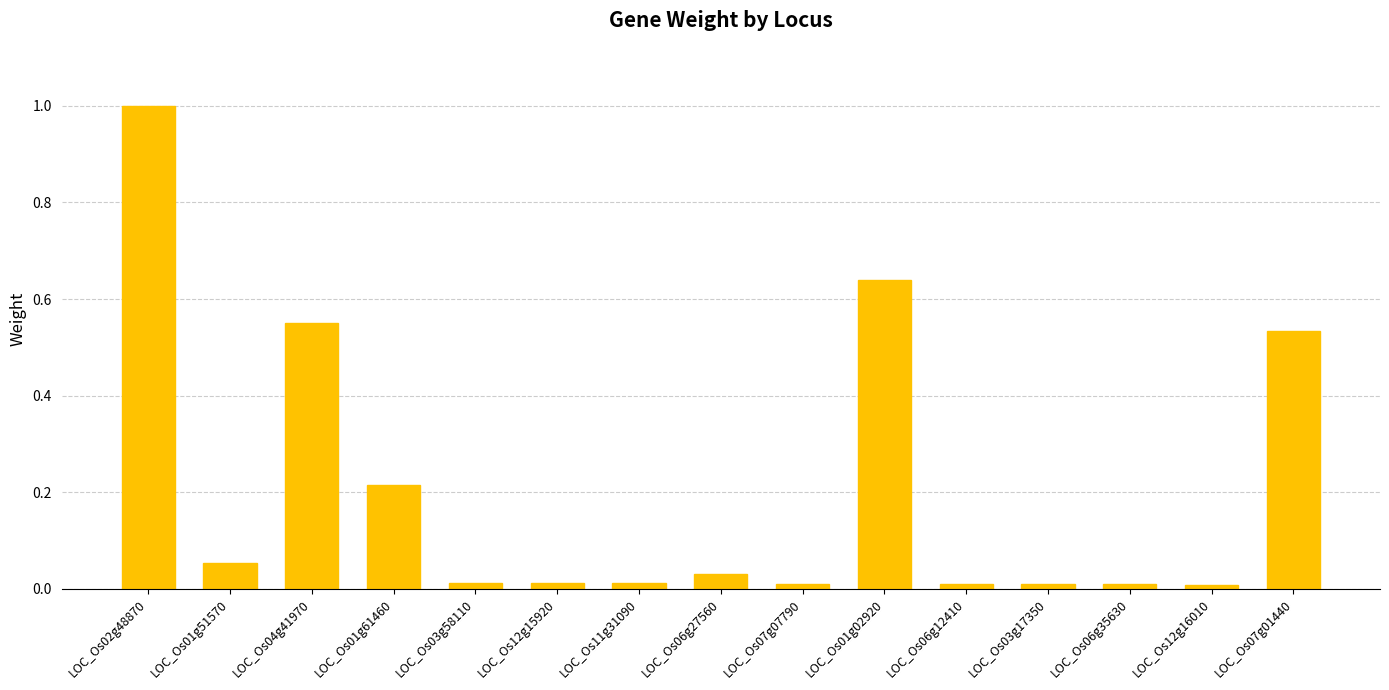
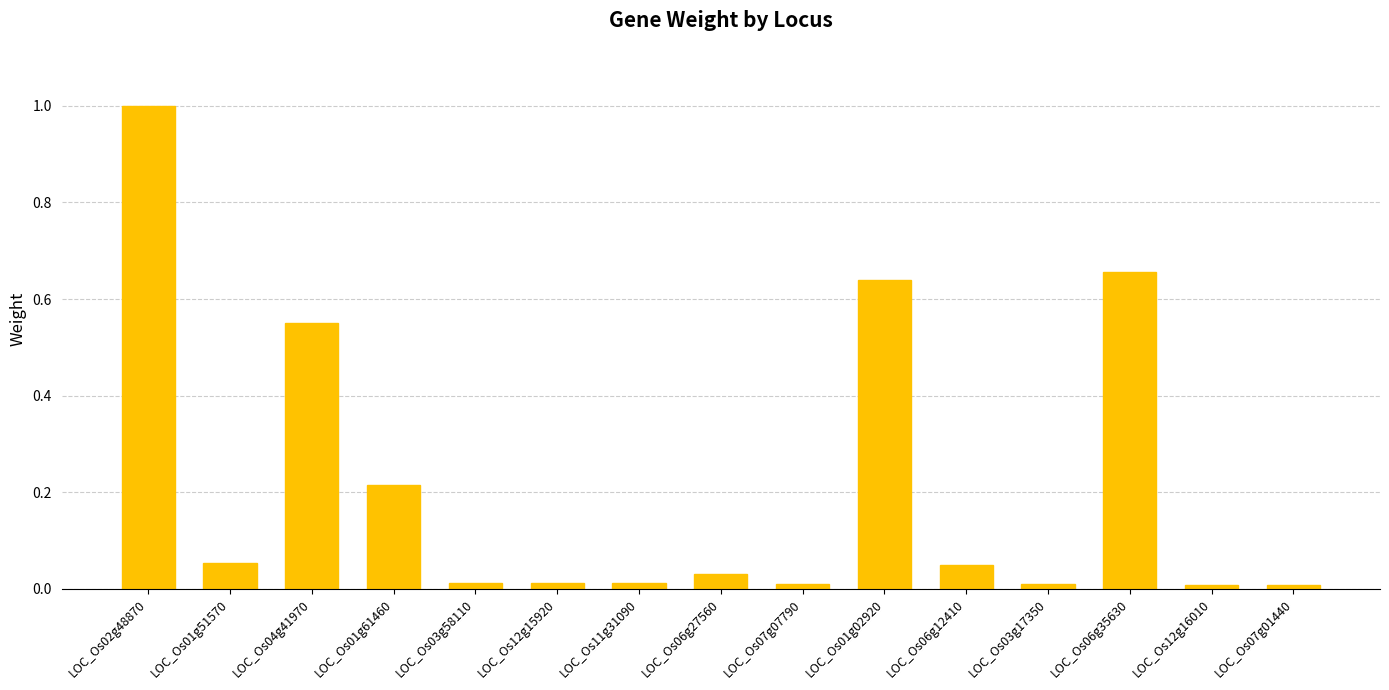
  {
    "LOC_Os02g48870": 1.00,
    "LOC_Os01g51570": 0.05,
    "LOC_Os04g41970": 0.55,
    "LOC_Os01g61460": 0.21,
    "LOC_Os03g58110": 0.01,
    "LOC_Os12g15920": 0.01,
    "LOC_Os11g31090": 0.01,
    "LOC_Os06g27560": 0.03,
    "LOC_Os07g07790": 0.01,
    "LOC_Os01g02920": 0.64,
-   "LOC_Os06g12410": 0.01,
+   "LOC_Os06g12410": 0.05,
    "LOC_Os03g17350": 0.01,
-   "LOC_Os06g35630": 0.01,
+   "LOC_Os06g35630": 0.66,
    "LOC_Os12g16010": 0.01,
-   "LOC_Os07g01440": 0.53
+   "LOC_Os07g01440": 0.01
  }
